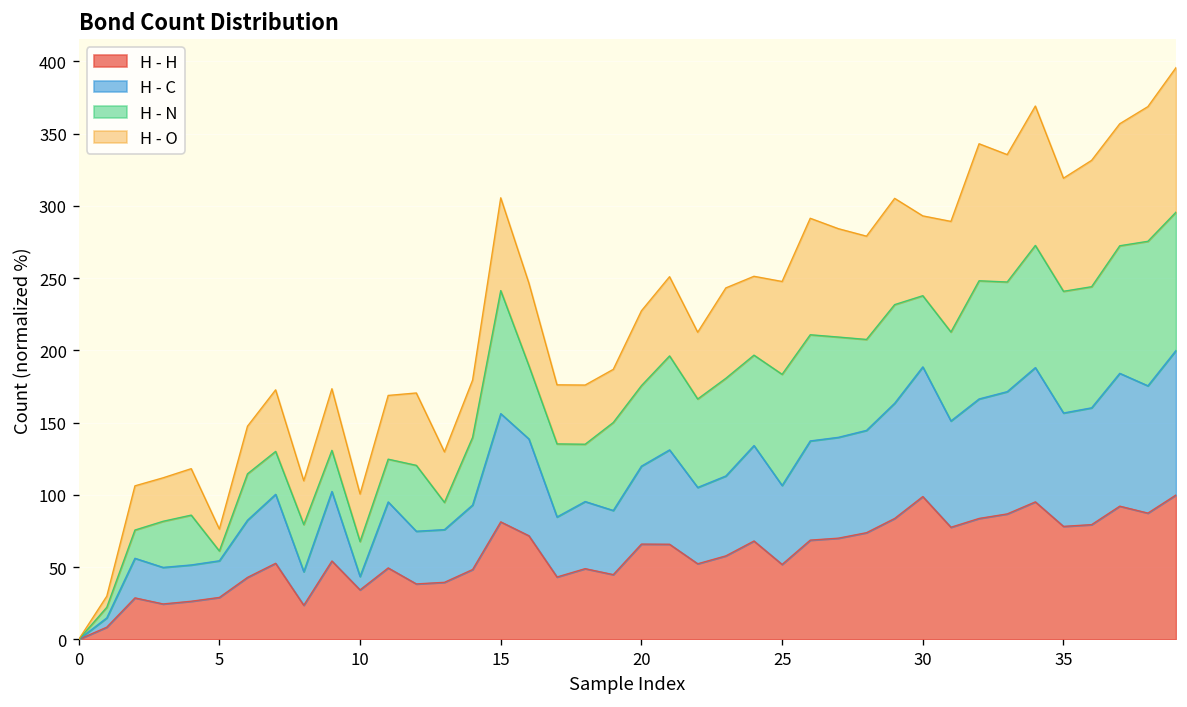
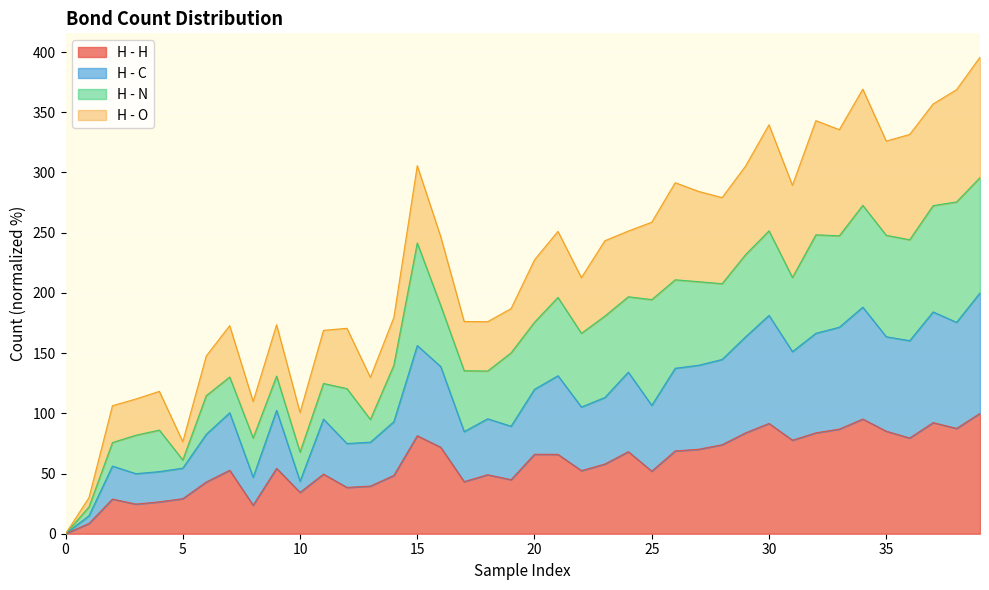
  {
    "H - H": {
      "5": 29,
      "10": 34,
      "15": 81,
      "20": 66,
      "25": 52,
-     "30": 99,
-     "35": 78
+     "30": 92,
+     "35": 85
    },
    "H - C": {
      "5": 25,
      "10": 9,
      "15": 75,
      "20": 54,
      "25": 55,
      "30": 90,
      "35": 78
    },
    "H - N": {
      "5": 7,
      "10": 24,
      "15": 85,
      "20": 56,
-     "25": 77,
-     "30": 49,
+     "25": 88,
+     "30": 70,
      "35": 84
    },
    "H - O": {
      "5": 15,
      "10": 33,
      "15": 64,
      "20": 52,
      "25": 64,
-     "30": 55,
+     "30": 88,
      "35": 78
    }
  }
